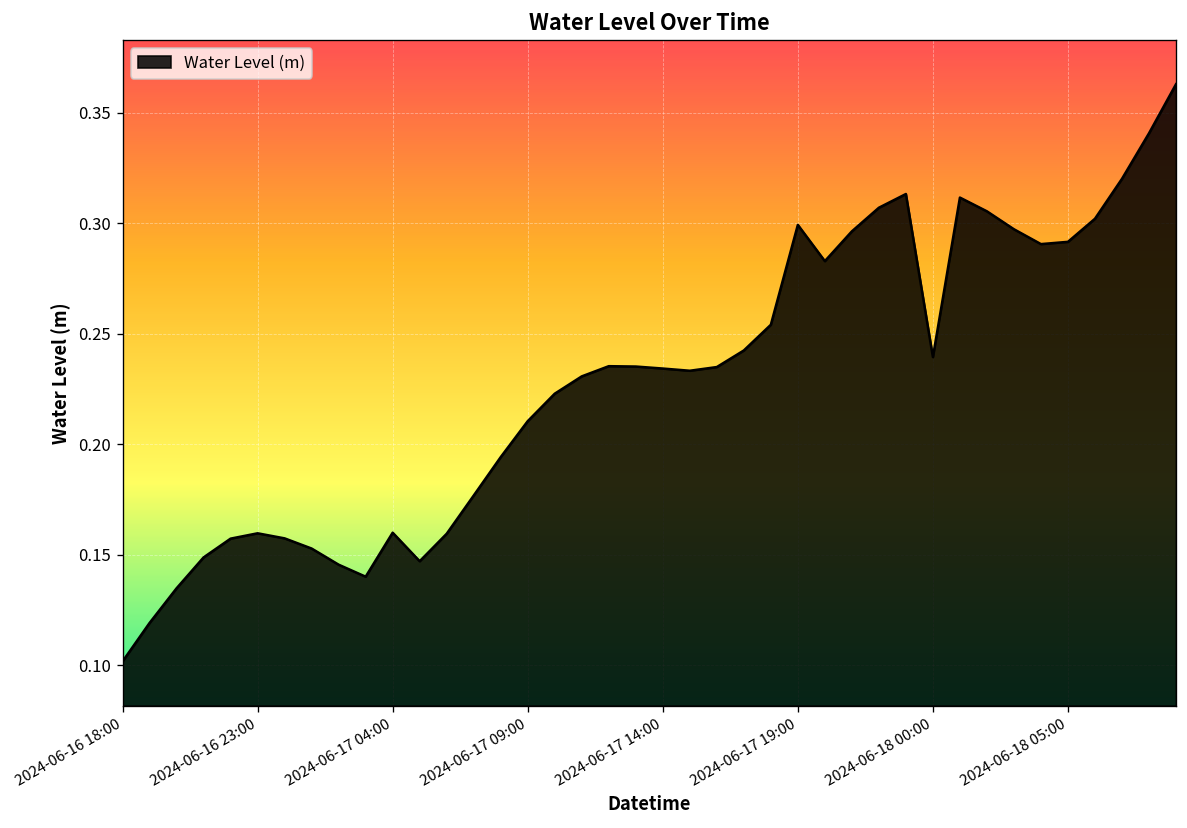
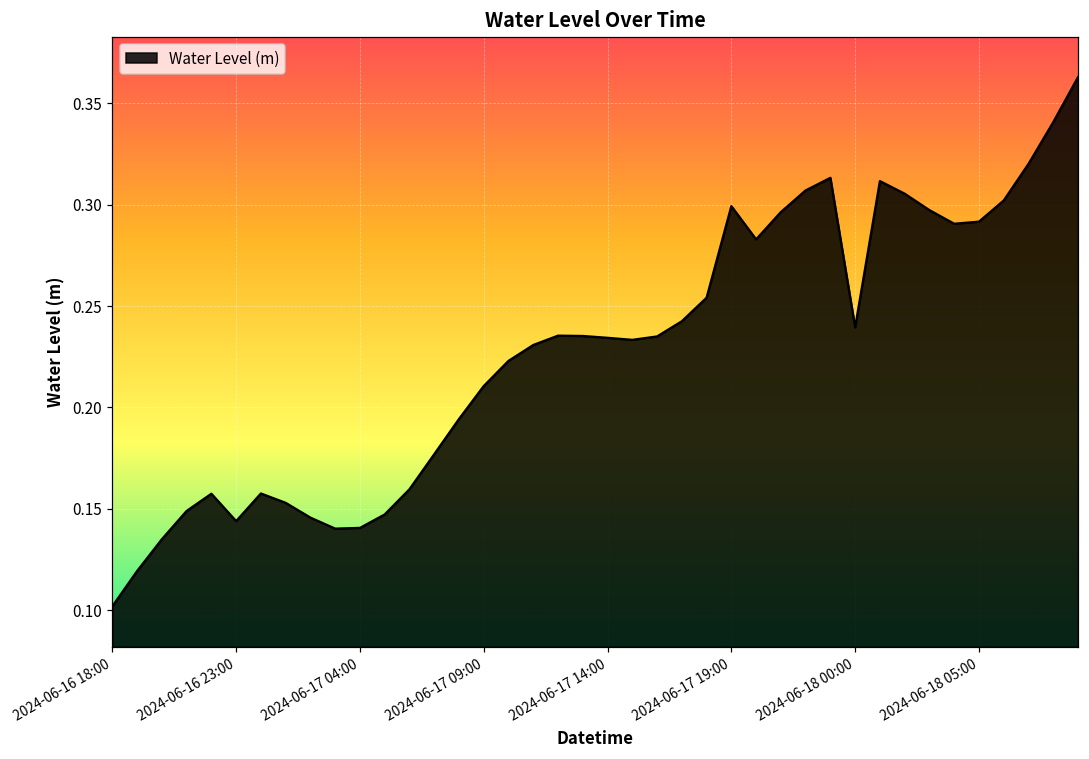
  {
    "2024-06-16 18:00": 0.102,
-   "2024-06-16 23:00": 0.160,
-   "2024-06-17 04:00": 0.160,
+   "2024-06-16 23:00": 0.144,
+   "2024-06-17 04:00": 0.141,
    "2024-06-17 09:00": 0.211,
    "2024-06-17 14:00": 0.234,
    "2024-06-17 19:00": 0.299,
    "2024-06-18 00:00": 0.240,
    "2024-06-18 05:00": 0.292
  }
